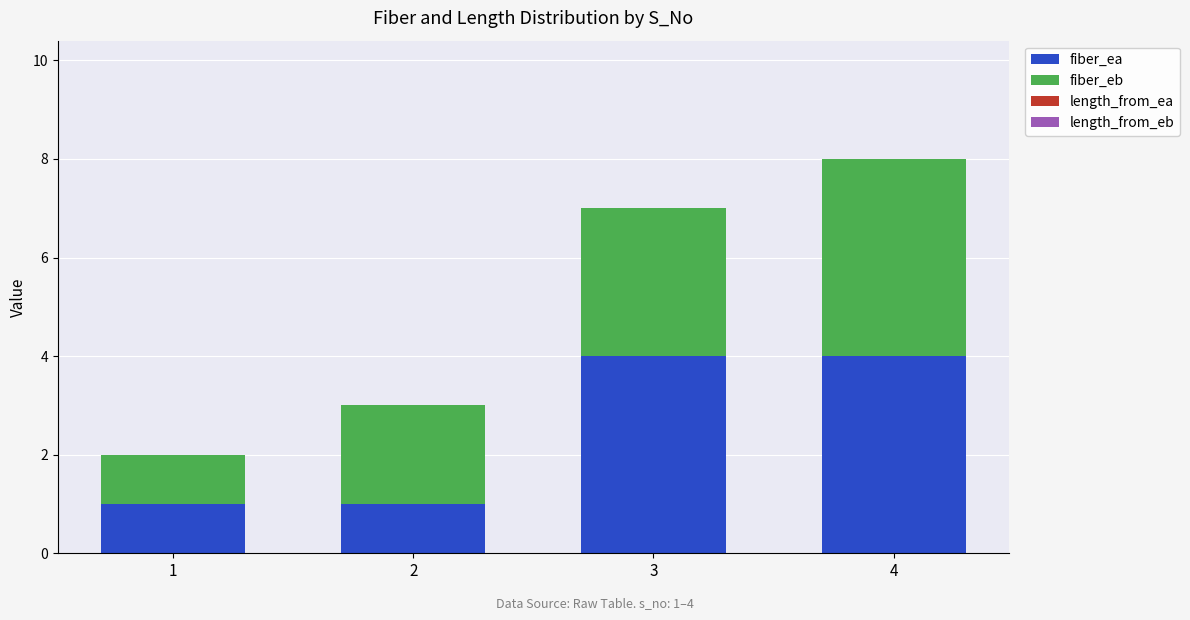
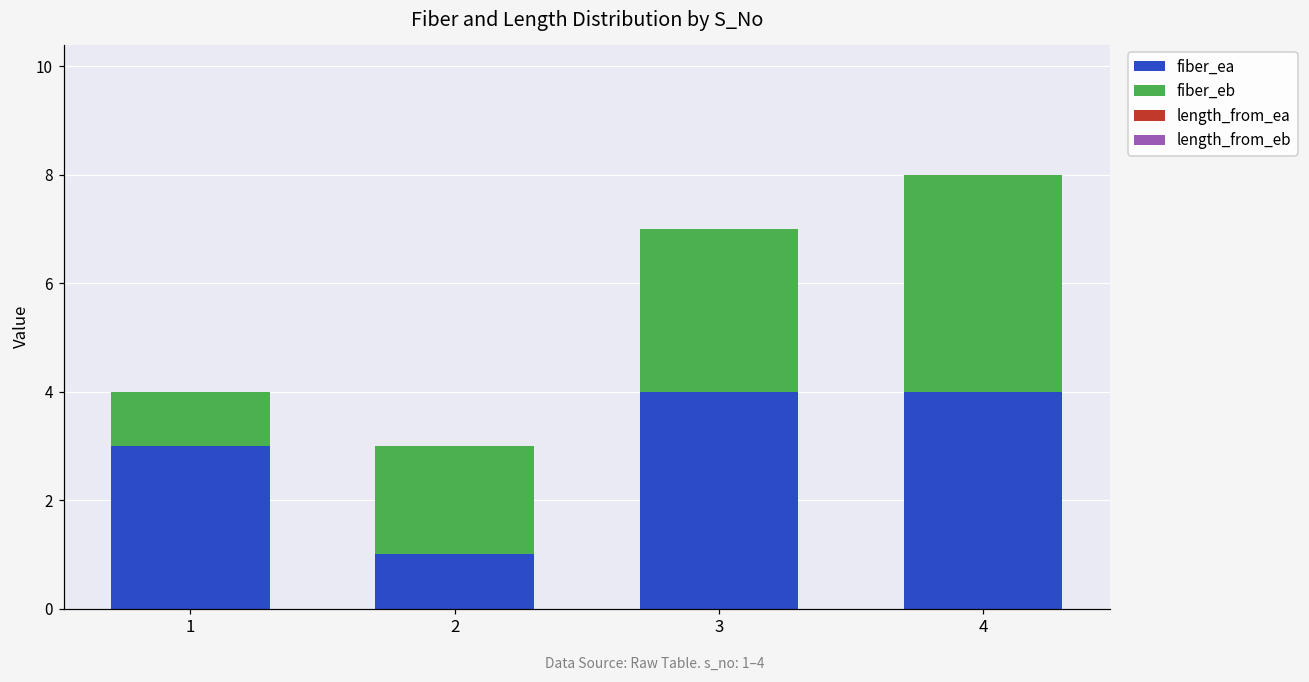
  {
    "fiber_ea": {
-     "1": 1,
+     "1": 3,
      "2": 1,
      "3": 4,
      "4": 4
    }
  }
